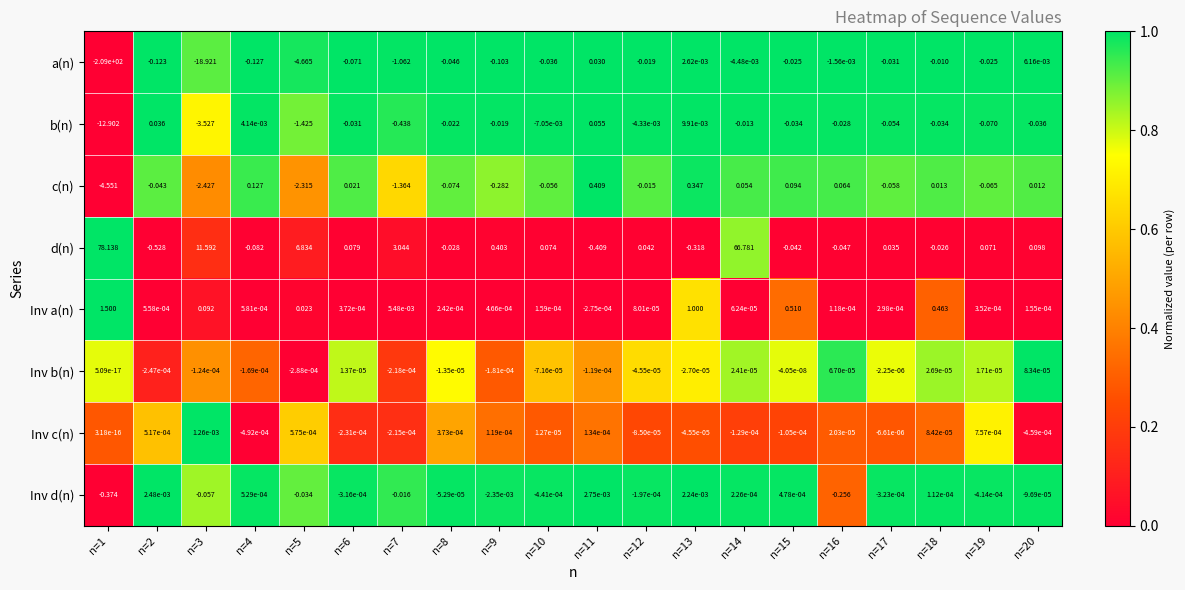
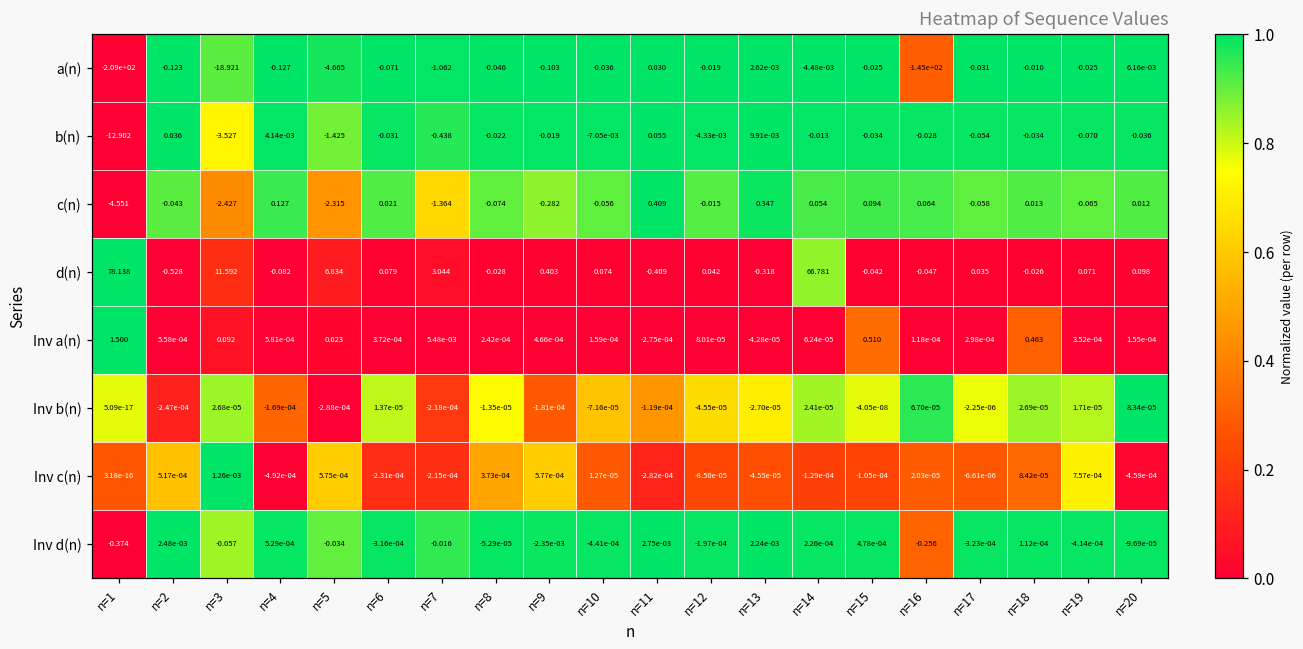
  {
    "a(n)": {
      "n=1": "-2.09e+02",
      "n=2": "-0.123",
      "n=3": "-18.921",
      "n=4": "-0.127",
      "n=5": "-4.665",
      "n=6": "-0.071",
      "n=7": "-1.062",
      "n=8": "-0.046",
      "n=9": "-0.103",
      "n=10": "-0.036",
      "n=11": "0.030",
      "n=12": "-0.019",
      "n=13": "2.62e-03",
      "n=14": "-4.48e-03",
      "n=15": "-0.025",
-     "n=16": "-1.56e-03",
+     "n=16": "-1.45e+02",
      "n=17": "-0.031",
      "n=18": "-0.010",
      "n=19": "-0.025",
      "n=20": "6.16e-03"
    },
    "b(n)": {
      "n=1": "-12.902",
      "n=2": "0.036",
      "n=3": "-3.527",
      "n=4": "4.14e-03",
      "n=5": "-1.425",
      "n=6": "-0.031",
      "n=7": "-0.438",
      "n=8": "-0.022",
      "n=9": "-0.019",
      "n=10": "-7.05e-03",
      "n=11": "0.055",
      "n=12": "-4.33e-03",
      "n=13": "9.91e-03",
      "n=14": "-0.013",
      "n=15": "-0.034",
      "n=16": "-0.028",
      "n=17": "-0.054",
      "n=18": "-0.034",
      "n=19": "-0.070",
      "n=20": "-0.036"
    },
    "c(n)": {
      "n=1": "-4.551",
      "n=2": "-0.043",
      "n=3": "-2.427",
      "n=4": "0.127",
      "n=5": "-2.315",
      "n=6": "0.021",
      "n=7": "-1.364",
      "n=8": "-0.074",
      "n=9": "-0.282",
      "n=10": "-0.056",
      "n=11": "0.409",
      "n=12": "-0.015",
      "n=13": "0.347",
      "n=14": "0.054",
      "n=15": "0.094",
      "n=16": "0.064",
      "n=17": "-0.058",
      "n=18": "0.013",
      "n=19": "-0.065",
      "n=20": "0.012"
    },
    "d(n)": {
      "n=1": "78.138",
      "n=2": "-0.528",
      "n=3": "11.592",
      "n=4": "-0.082",
      "n=5": "6.834",
      "n=6": "0.079",
      "n=7": "3.044",
      "n=8": "-0.028",
      "n=9": "0.403",
      "n=10": "0.074",
      "n=11": "-0.409",
      "n=12": "0.042",
      "n=13": "-0.318",
      "n=14": "66.781",
      "n=15": "-0.042",
      "n=16": "-0.047",
      "n=17": "0.035",
      "n=18": "-0.026",
      "n=19": "0.071",
      "n=20": "0.098"
    },
    "Inv a(n)": {
      "n=1": "1.500",
      "n=2": "5.58e-04",
      "n=3": "0.092",
      "n=4": "5.81e-04",
      "n=5": "0.023",
      "n=6": "3.72e-04",
      "n=7": "5.48e-03",
      "n=8": "2.42e-04",
      "n=9": "4.66e-04",
      "n=10": "1.59e-04",
      "n=11": "-2.75e-04",
      "n=12": "8.01e-05",
-     "n=13": "1.000",
+     "n=13": "-4.28e-05",
      "n=14": "6.24e-05",
      "n=15": "0.510",
      "n=16": "1.18e-04",
      "n=17": "2.98e-04",
      "n=18": "0.463",
      "n=19": "3.52e-04",
      "n=20": "1.55e-04"
    },
    "Inv b(n)": {
      "n=1": "5.09e-17",
      "n=2": "-2.47e-04",
-     "n=3": "-1.24e-04",
+     "n=3": "2.68e-05",
      "n=4": "-1.69e-04",
      "n=5": "-2.88e-04",
      "n=6": "1.37e-05",
      "n=7": "-2.18e-04",
      "n=8": "-1.35e-05",
      "n=9": "-1.81e-04",
      "n=10": "-7.16e-05",
      "n=11": "-1.19e-04",
      "n=12": "-4.55e-05",
      "n=13": "-2.70e-05",
      "n=14": "2.41e-05",
      "n=15": "-4.05e-08",
      "n=16": "6.70e-05",
      "n=17": "-2.25e-06",
      "n=18": "2.69e-05",
      "n=19": "1.71e-05",
      "n=20": "8.34e-05"
    },
    "Inv c(n)": {
      "n=1": "3.18e-16",
      "n=2": "5.17e-04",
      "n=3": "1.26e-03",
      "n=4": "-4.92e-04",
      "n=5": "5.75e-04",
      "n=6": "-2.31e-04",
      "n=7": "-2.15e-04",
      "n=8": "3.73e-04",
-     "n=9": "1.19e-04",
+     "n=9": "5.77e-04",
      "n=10": "1.27e-05",
-     "n=11": "1.34e-04",
+     "n=11": "-2.82e-04",
      "n=12": "-8.50e-05",
      "n=13": "-4.55e-05",
      "n=14": "-1.29e-04",
      "n=15": "-1.05e-04",
      "n=16": "2.03e-05",
      "n=17": "-6.61e-06",
      "n=18": "8.42e-05",
      "n=19": "7.57e-04",
      "n=20": "-4.59e-04"
    },
    "Inv d(n)": {
      "n=1": "-0.374",
      "n=2": "2.48e-03",
      "n=3": "-0.057",
      "n=4": "5.29e-04",
      "n=5": "-0.034",
      "n=6": "-3.16e-04",
      "n=7": "-0.016",
      "n=8": "-5.29e-05",
      "n=9": "-2.35e-03",
      "n=10": "-4.41e-04",
      "n=11": "2.75e-03",
      "n=12": "-1.97e-04",
      "n=13": "2.24e-03",
      "n=14": "2.26e-04",
      "n=15": "4.78e-04",
      "n=16": "-0.256",
      "n=17": "-3.23e-04",
      "n=18": "1.12e-04",
      "n=19": "-4.14e-04",
      "n=20": "-9.69e-05"
    }
  }
